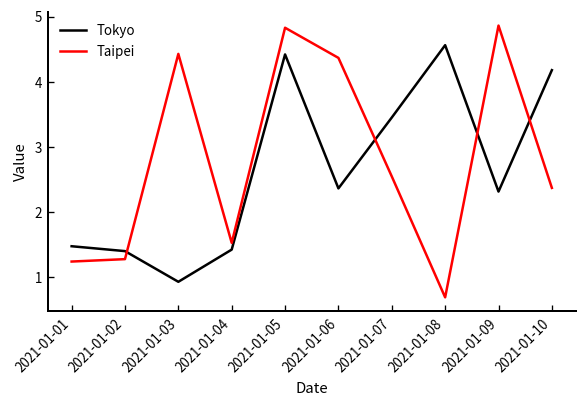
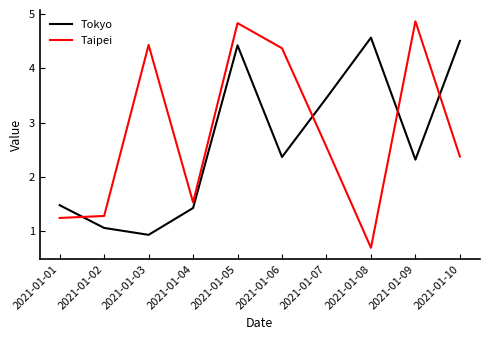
  {
    "Tokyo": {
      "2021-01-01": 1.5,
-     "2021-01-02": 1.4,
+     "2021-01-02": 1.1,
      "2021-01-03": 0.9,
      "2021-01-04": 1.4,
      "2021-01-05": 4.4,
      "2021-01-06": 2.4,
      "2021-01-07": 3.5,
      "2021-01-08": 4.6,
      "2021-01-09": 2.3,
-     "2021-01-10": 4.2
+     "2021-01-10": 4.5
    },
    "Taipei": {
      "2021-01-01": 1.2,
      "2021-01-02": 1.3,
      "2021-01-03": 4.4,
      "2021-01-04": 1.5,
      "2021-01-05": 4.8,
      "2021-01-06": 4.4,
      "2021-01-07": 2.6,
      "2021-01-08": 0.7,
      "2021-01-09": 4.9,
      "2021-01-10": 2.4
    }
  }
